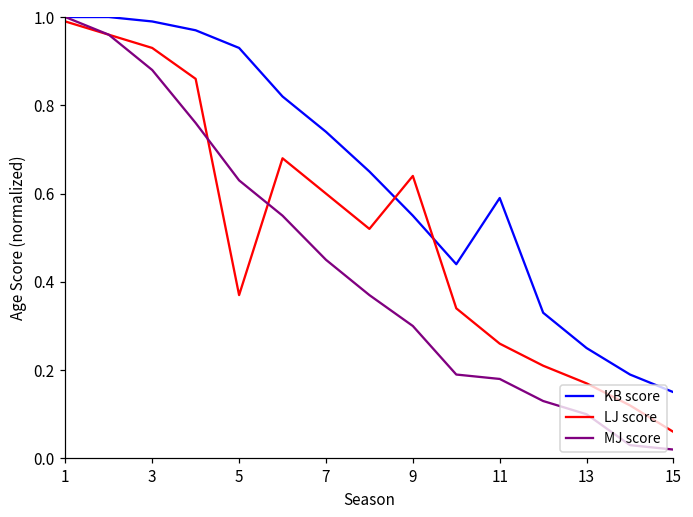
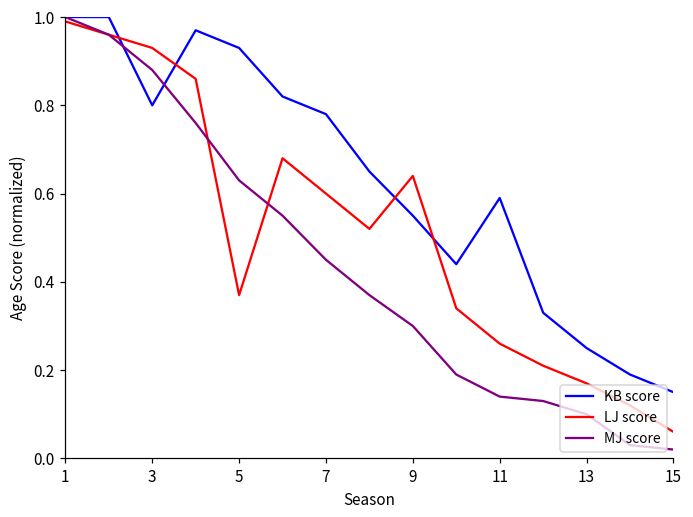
  {
    "KB score": {
-     "3": 0.99,
+     "3": 0.80,
      "5": 0.93,
-     "7": 0.74,
+     "7": 0.78,
      "9": 0.55,
      "11": 0.59,
      "13": 0.25,
      "15": 0.15
    },
    "LJ score": {
      "1": 0.99,
      "3": 0.93,
      "5": 0.37,
      "7": 0.60,
      "9": 0.64,
      "11": 0.26,
      "13": 0.17,
      "15": 0.06
    },
    "MJ score": {
      "3": 0.88,
      "5": 0.63,
      "7": 0.45,
      "9": 0.30,
-     "11": 0.18,
+     "11": 0.14,
      "15": 0.02
    }
  }
